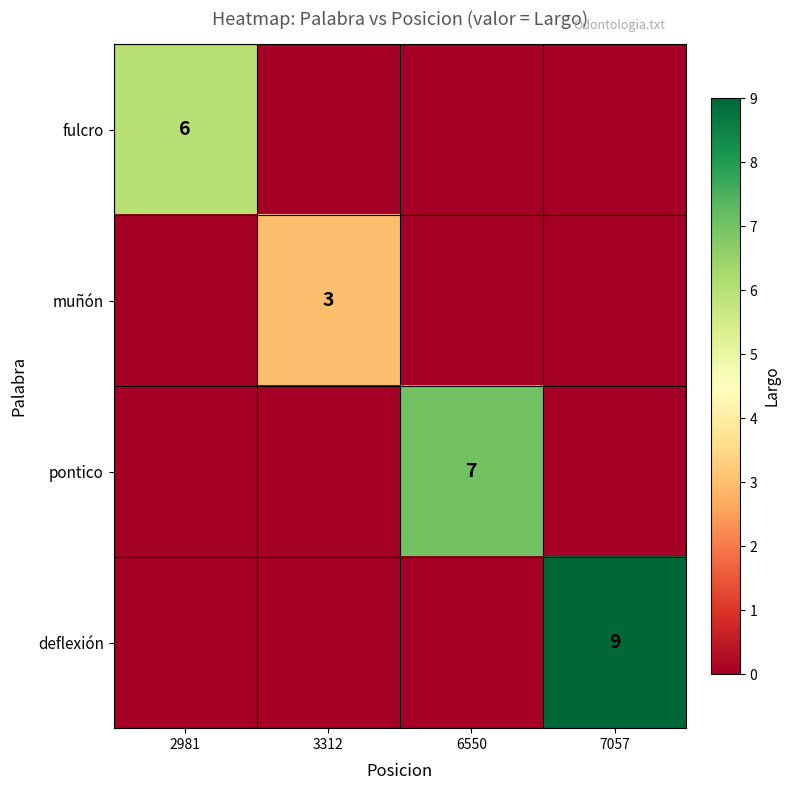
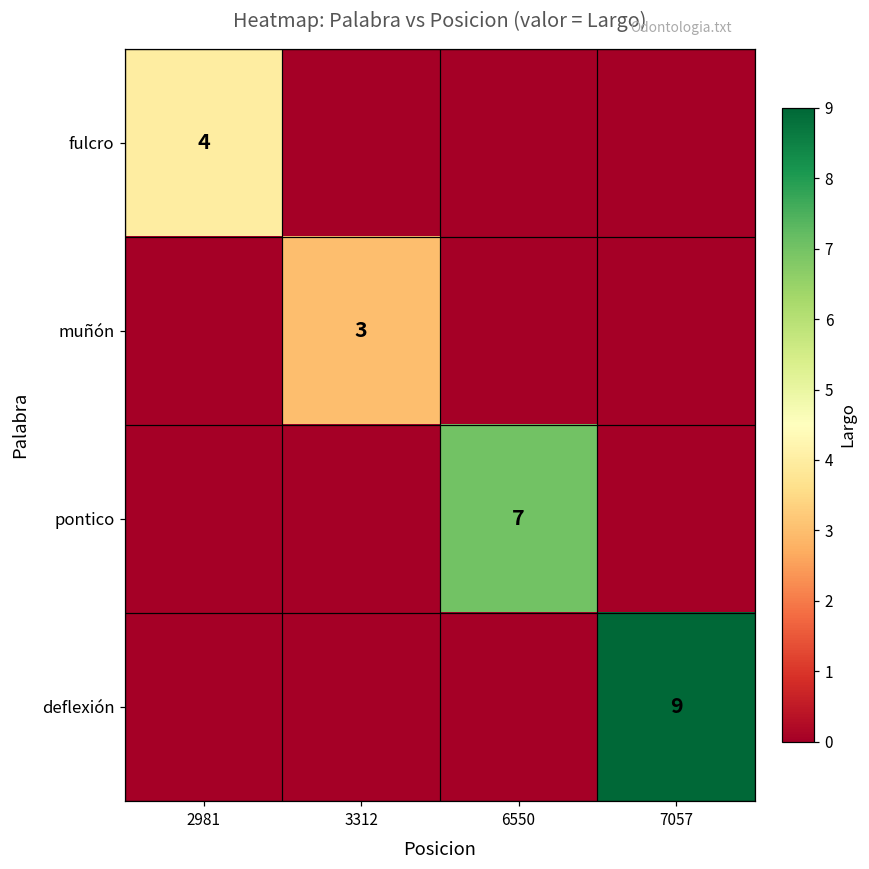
  {
    "fulcro": {
-     "2981": 6
+     "2981": 4
    },
    "muñón": {
      "3312": 3
    },
    "pontico": {
      "6550": 7
    },
    "deflexión": {
      "7057": 9
    }
  }
